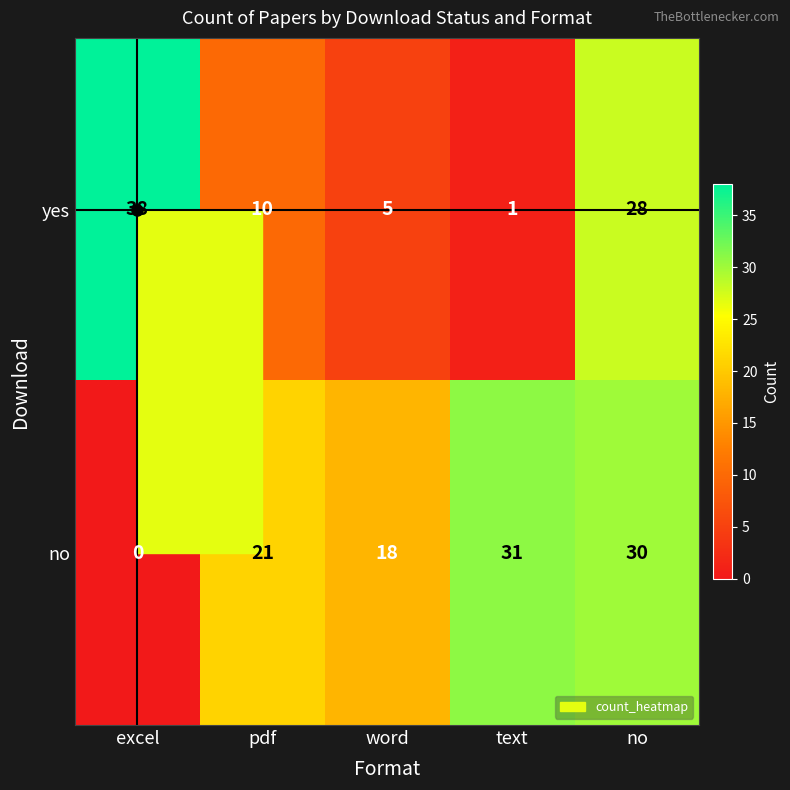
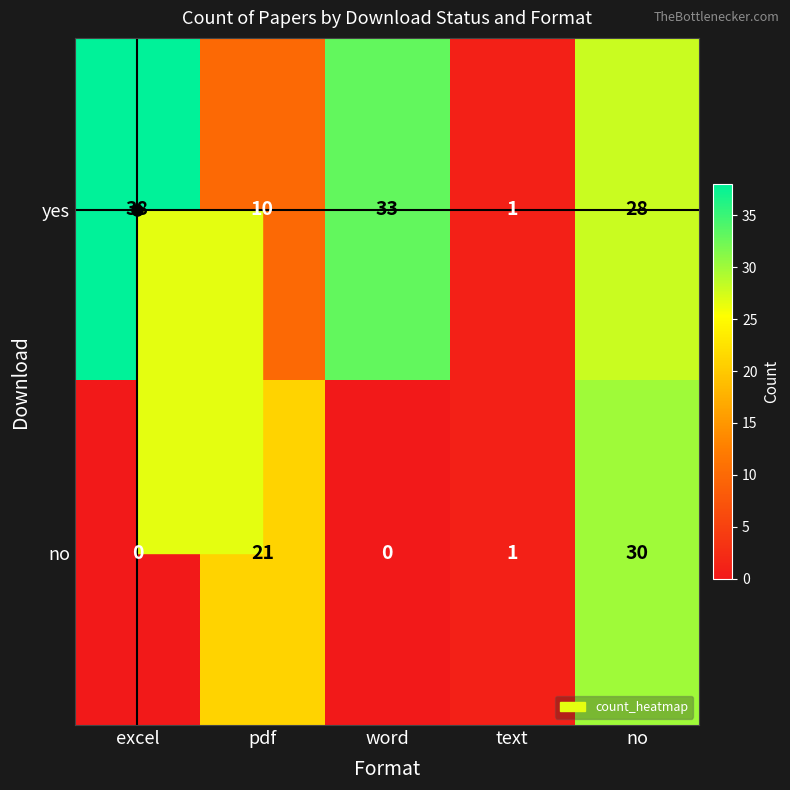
  {
    "yes": {
-     "word": 5,
+     "word": 33,
      "text": 1,
      "no": 28
    },
    "no": {
-     "word": 18,
-     "text": 31,
+     "word": 0,
+     "text": 1,
      "no": 30
    }
  }
